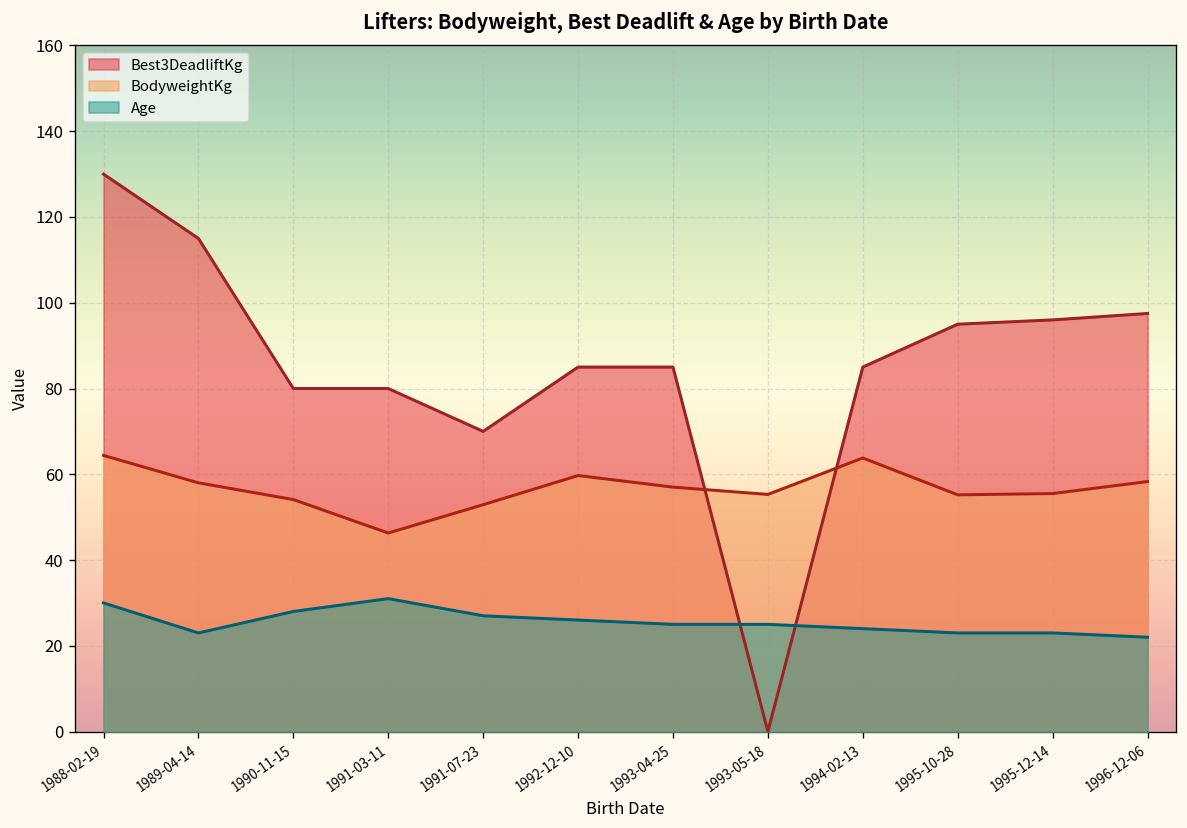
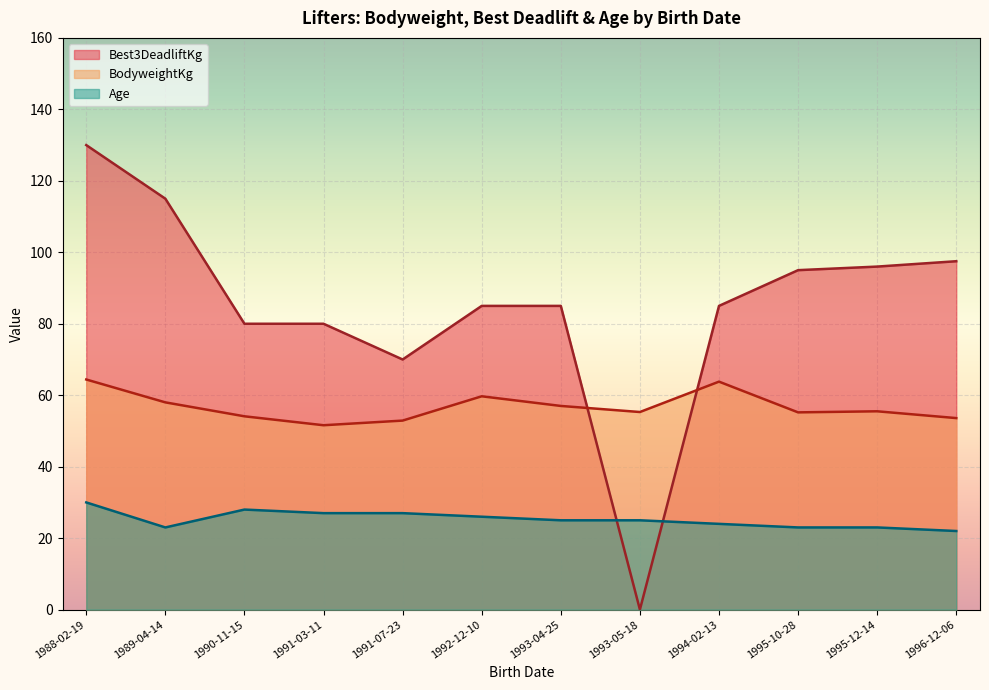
  {
    "Best3DeadliftKg": {
      "1988-02-19": 130,
      "1989-04-14": 115,
      "1990-11-15": 80,
      "1991-03-11": 80,
      "1991-07-23": 70,
      "1992-12-10": 85,
      "1993-04-25": 85,
      "1993-05-18": 0,
      "1994-02-13": 85,
      "1995-10-28": 95,
      "1995-12-14": 96,
      "1996-12-06": 98
    },
    "BodyweightKg": {
      "1988-02-19": 64,
      "1989-04-14": 58,
      "1990-11-15": 54,
-     "1991-03-11": 46,
+     "1991-03-11": 52,
      "1991-07-23": 53,
      "1992-12-10": 60,
      "1993-04-25": 57,
      "1993-05-18": 55,
      "1994-02-13": 64,
      "1995-10-28": 55,
      "1995-12-14": 56,
-     "1996-12-06": 58
+     "1996-12-06": 54
    },
    "Age": {
      "1988-02-19": 30,
      "1989-04-14": 23,
      "1990-11-15": 28,
-     "1991-03-11": 31,
+     "1991-03-11": 27,
      "1991-07-23": 27,
      "1992-12-10": 26,
      "1993-04-25": 25,
      "1993-05-18": 25,
      "1994-02-13": 24,
      "1995-10-28": 23,
      "1995-12-14": 23,
      "1996-12-06": 22
    }
  }
